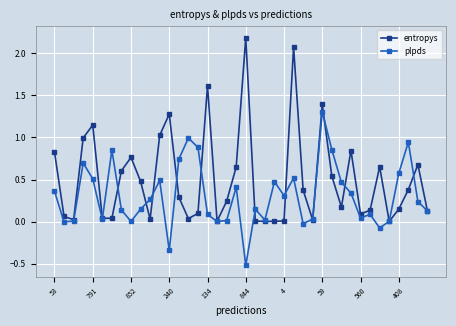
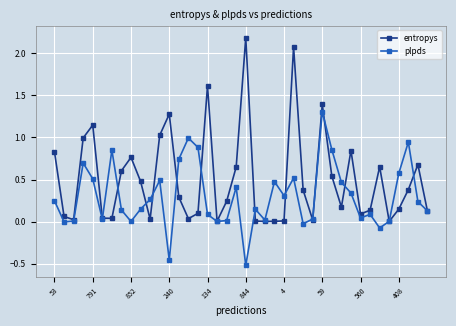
  {
    "entropys": {
      "53": 0.8,
      "791": 1.1,
      "852": 0.8,
      "240": 1.3,
      "134": 1.6,
      "844": 2.2,
      "4": 0.0,
      "59": 1.4,
      "560": 0.1,
      "408": 0.1
    },
    "plpds": {
-     "53": 0.4,
+     "53": 0.2,
      "791": 0.5,
      "852": 0.0,
-     "240": -0.3,
+     "240": -0.5,
      "134": 0.1,
      "844": -0.5,
      "4": 0.3,
      "59": 1.3,
      "560": 0.0,
      "408": 0.6
    }
  }
